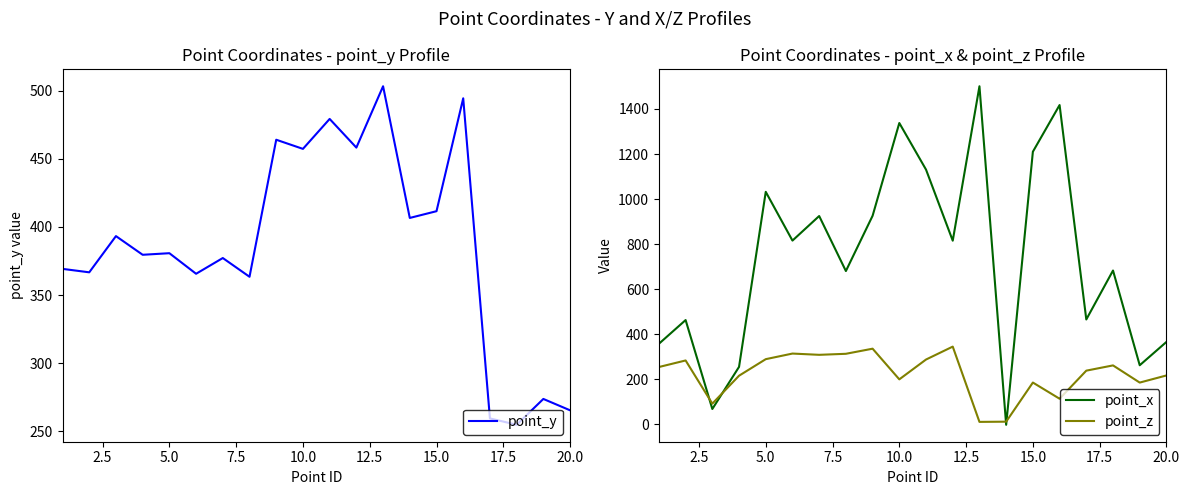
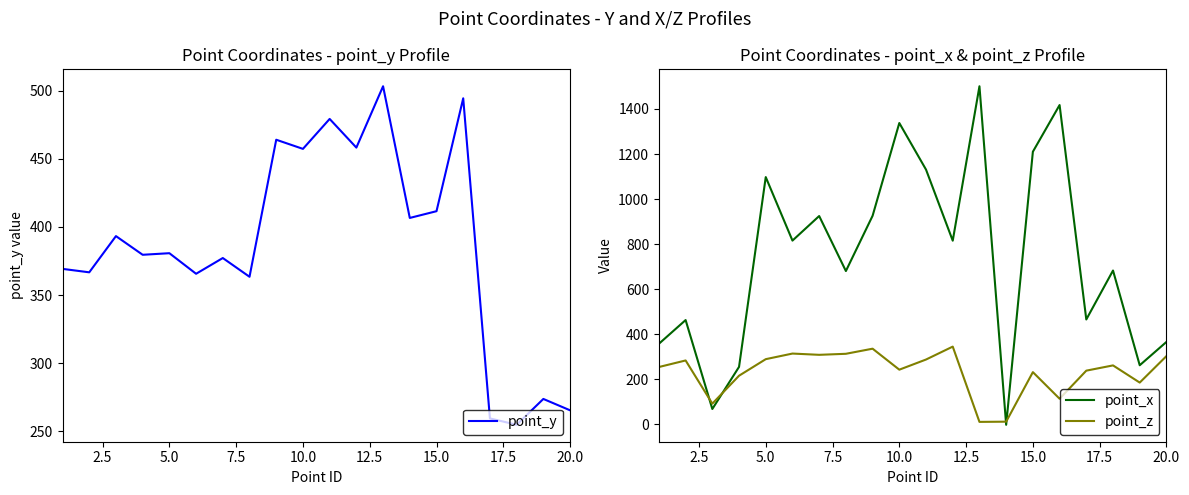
  {
    "Point Coordinates - point_y Profile": {
      "5.0": 381,
      "10.0": 457,
      "15.0": 412,
      "20.0": 266
    },
    "Point Coordinates - point_x & point_z Profile": {
      "point_x": {
-       "5.0": 1030,
+       "5.0": 1100,
        "10.0": 1340,
        "15.0": 1210,
        "20.0": 370
      },
      "point_z": {
        "5.0": 290,
-       "10.0": 200,
-       "15.0": 190,
-       "20.0": 220
+       "10.0": 240,
+       "15.0": 230,
+       "20.0": 300
      }
    }
  }
